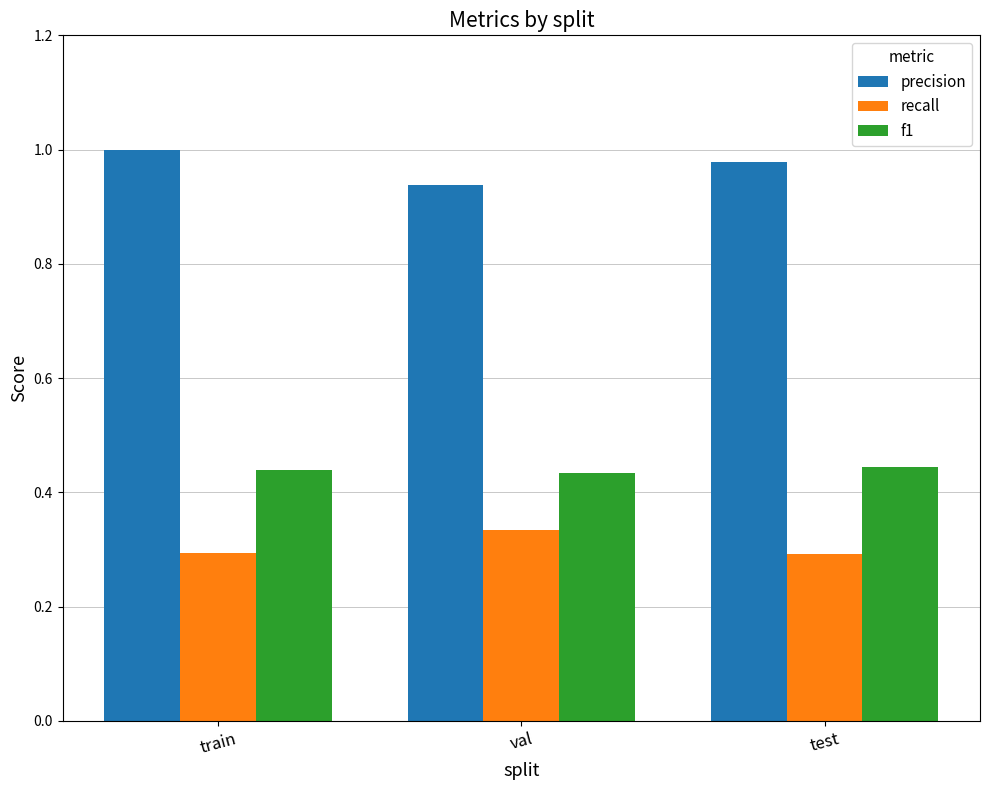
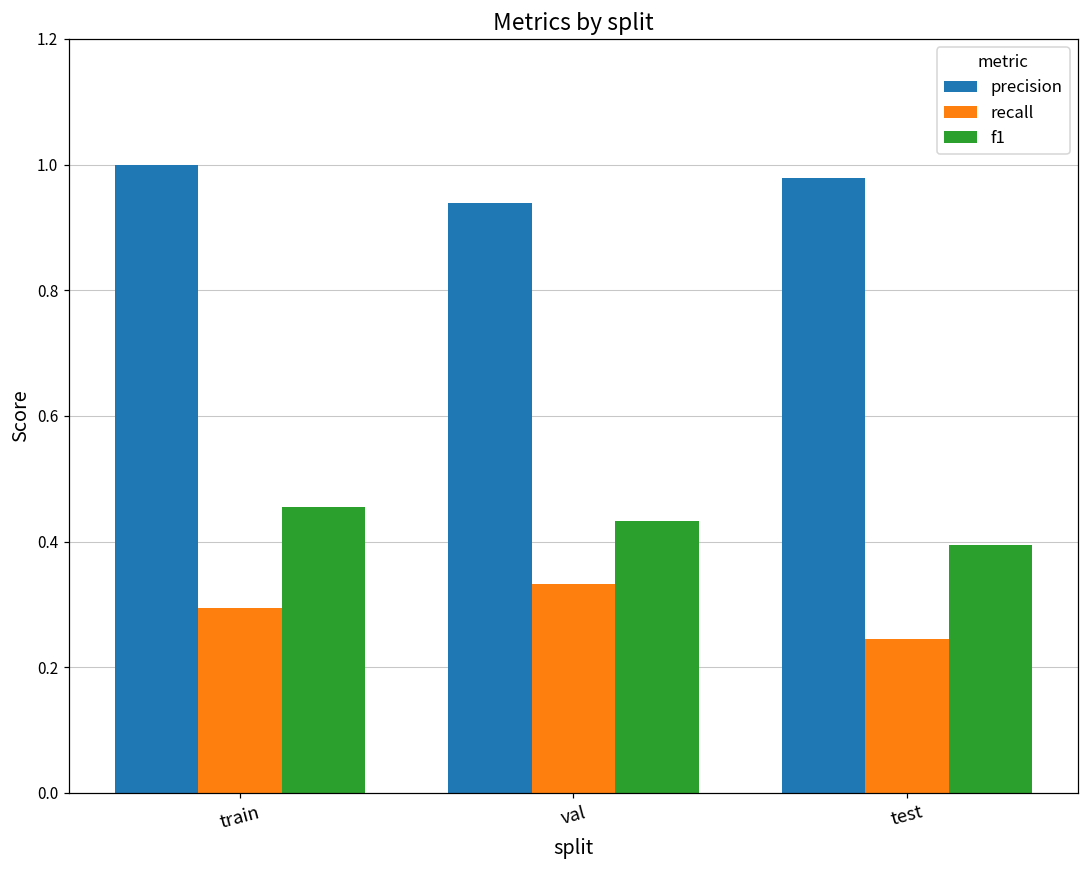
  {
    "precision": {
      "train": 1.00,
      "val": 0.94,
      "test": 0.98
    },
    "recall": {
      "train": 0.29,
      "val": 0.33,
-     "test": 0.29
+     "test": 0.24
    },
    "f1": {
-     "train": 0.44,
+     "train": 0.45,
      "val": 0.43,
-     "test": 0.45
+     "test": 0.40
    }
  }
